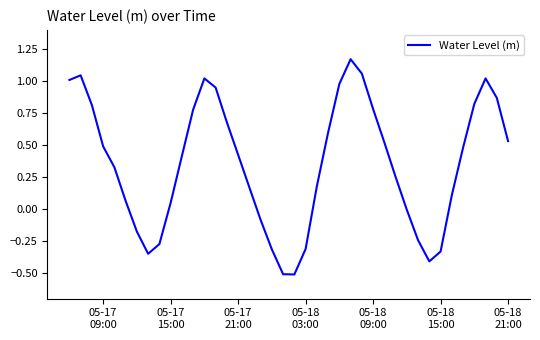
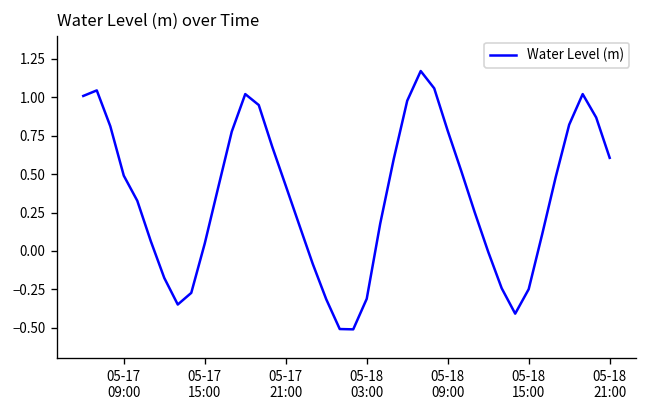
  {
    "05-17 09:00": 0.49,
    "05-17 15:00": 0.05,
    "05-17 21:00": 0.42,
    "05-18 03:00": -0.31,
    "05-18 09:00": 0.78,
-   "05-18 15:00": -0.33,
-   "05-18 21:00": 0.53
+   "05-18 15:00": -0.25,
+   "05-18 21:00": 0.61
  }
